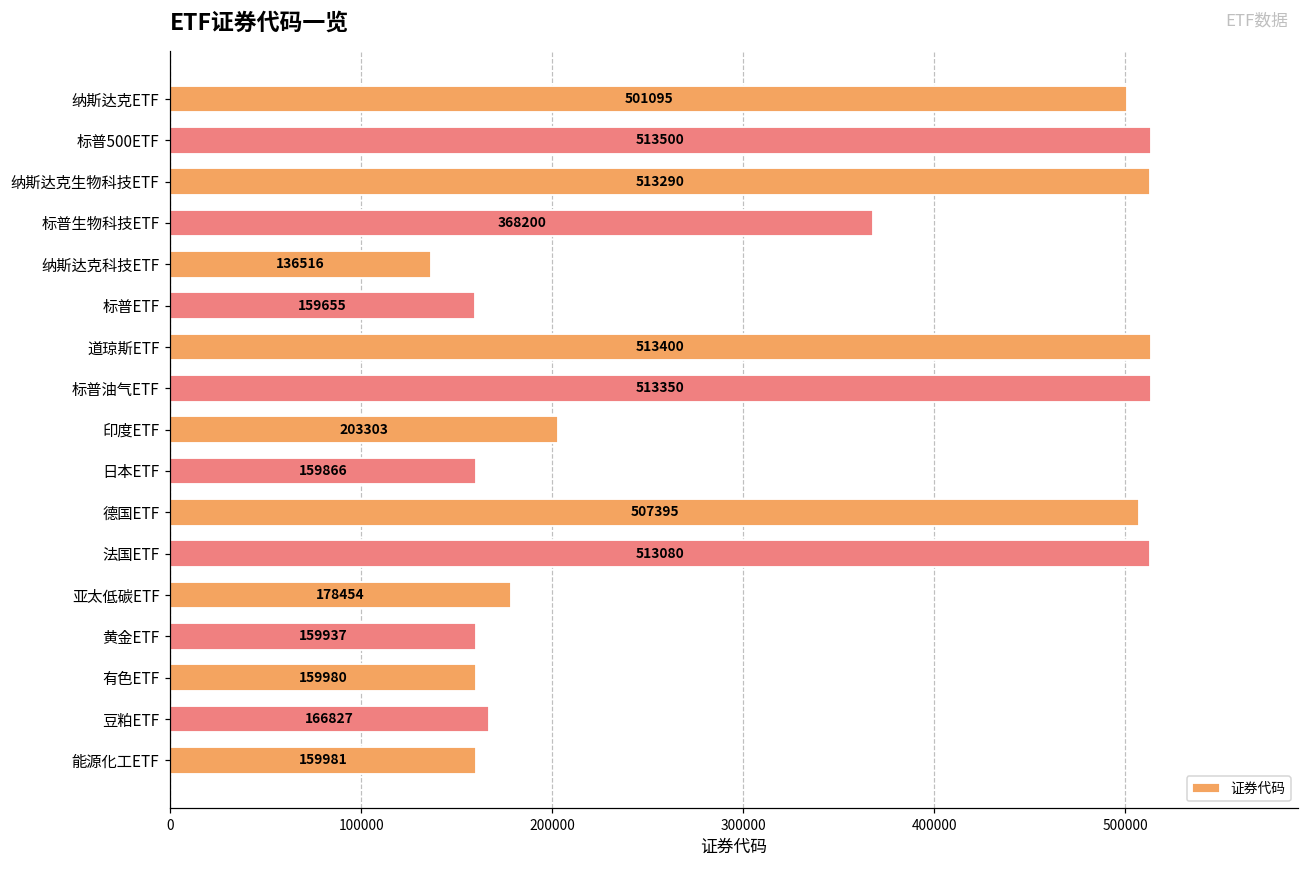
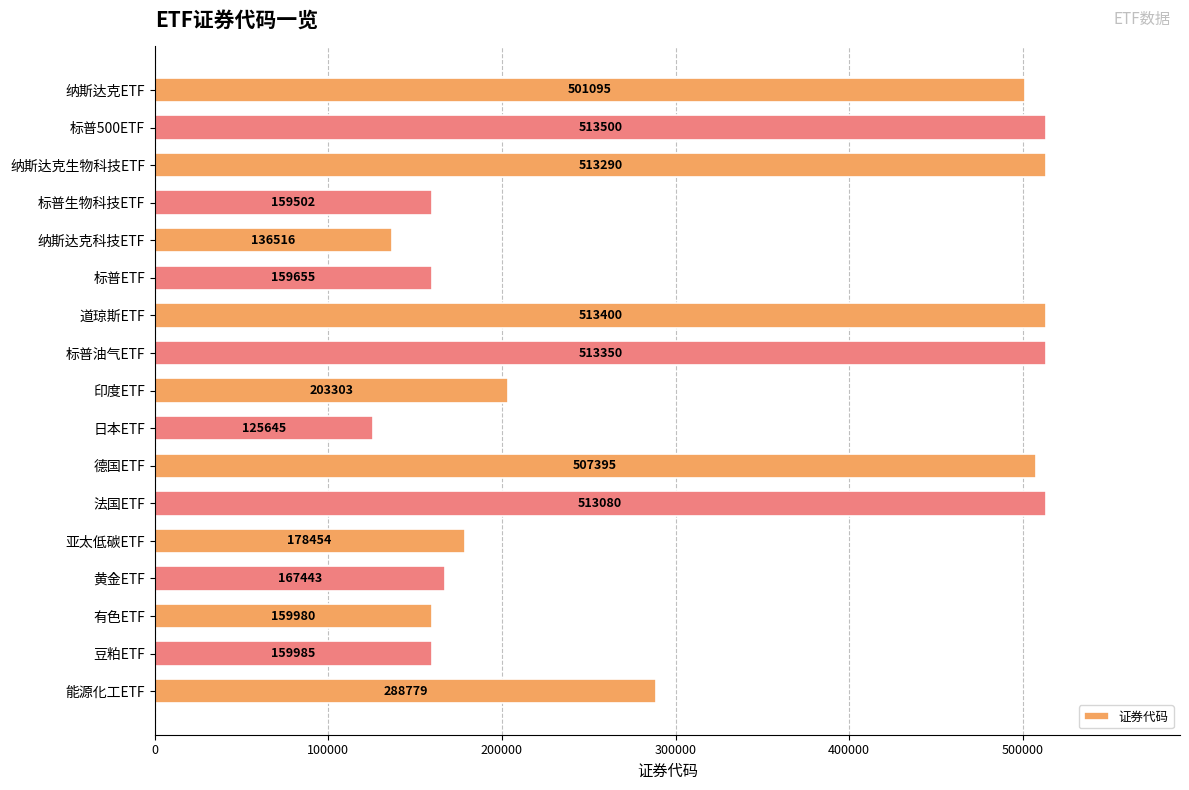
  {
    "纳斯达克ETF": 501095,
    "标普500ETF": 513500,
    "纳斯达克生物科技ETF": 513290,
-   "标普生物科技ETF": 368200,
+   "标普生物科技ETF": 159502,
    "纳斯达克科技ETF": 136516,
    "标普ETF": 159655,
    "道琼斯ETF": 513400,
    "标普油气ETF": 513350,
    "印度ETF": 203303,
-   "日本ETF": 159866,
+   "日本ETF": 125645,
    "德国ETF": 507395,
    "法国ETF": 513080,
    "亚太低碳ETF": 178454,
-   "黄金ETF": 159937,
+   "黄金ETF": 167443,
    "有色ETF": 159980,
-   "豆粕ETF": 166827,
-   "能源化工ETF": 159981
+   "豆粕ETF": 159985,
+   "能源化工ETF": 288779
  }
